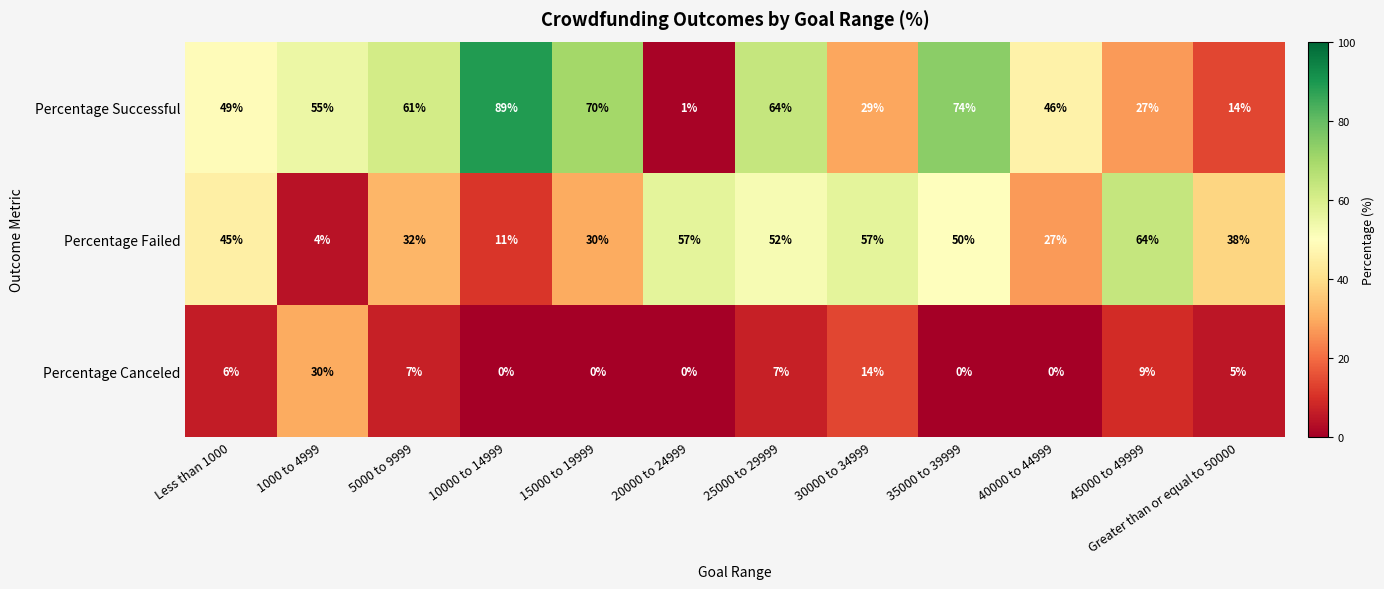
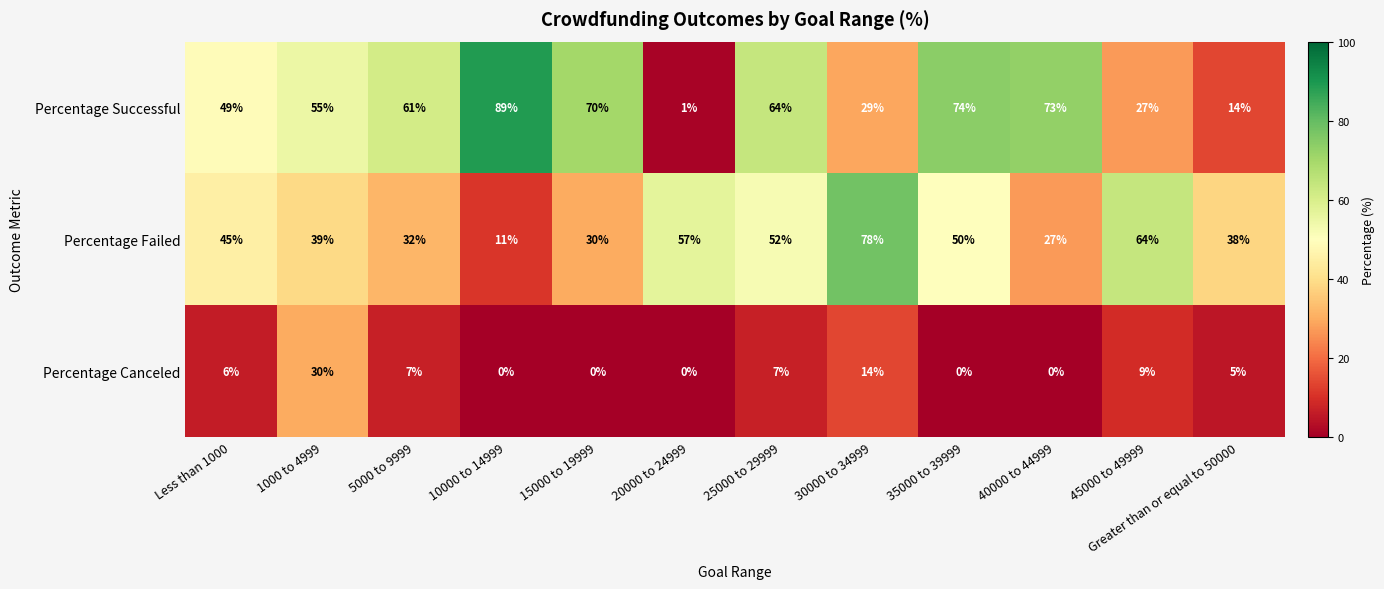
  {
    "Percentage Successful": {
      "Less than 1000": "49%",
      "1000 to 4999": "55%",
      "5000 to 9999": "61%",
      "10000 to 14999": "89%",
      "15000 to 19999": "70%",
      "20000 to 24999": "1%",
      "25000 to 29999": "64%",
      "30000 to 34999": "29%",
      "35000 to 39999": "74%",
-     "40000 to 44999": "46%",
+     "40000 to 44999": "73%",
      "45000 to 49999": "27%",
      "Greater than or equal to 50000": "14%"
    },
    "Percentage Failed": {
      "Less than 1000": "45%",
-     "1000 to 4999": "4%",
+     "1000 to 4999": "39%",
      "5000 to 9999": "32%",
      "10000 to 14999": "11%",
      "15000 to 19999": "30%",
      "20000 to 24999": "57%",
      "25000 to 29999": "52%",
-     "30000 to 34999": "57%",
+     "30000 to 34999": "78%",
      "35000 to 39999": "50%",
      "40000 to 44999": "27%",
      "45000 to 49999": "64%",
      "Greater than or equal to 50000": "38%"
    },
    "Percentage Canceled": {
      "Less than 1000": "6%",
      "1000 to 4999": "30%",
      "5000 to 9999": "7%",
      "10000 to 14999": "0%",
      "15000 to 19999": "0%",
      "20000 to 24999": "0%",
      "25000 to 29999": "7%",
      "30000 to 34999": "14%",
      "35000 to 39999": "0%",
      "40000 to 44999": "0%",
      "45000 to 49999": "9%",
      "Greater than or equal to 50000": "5%"
    }
  }
